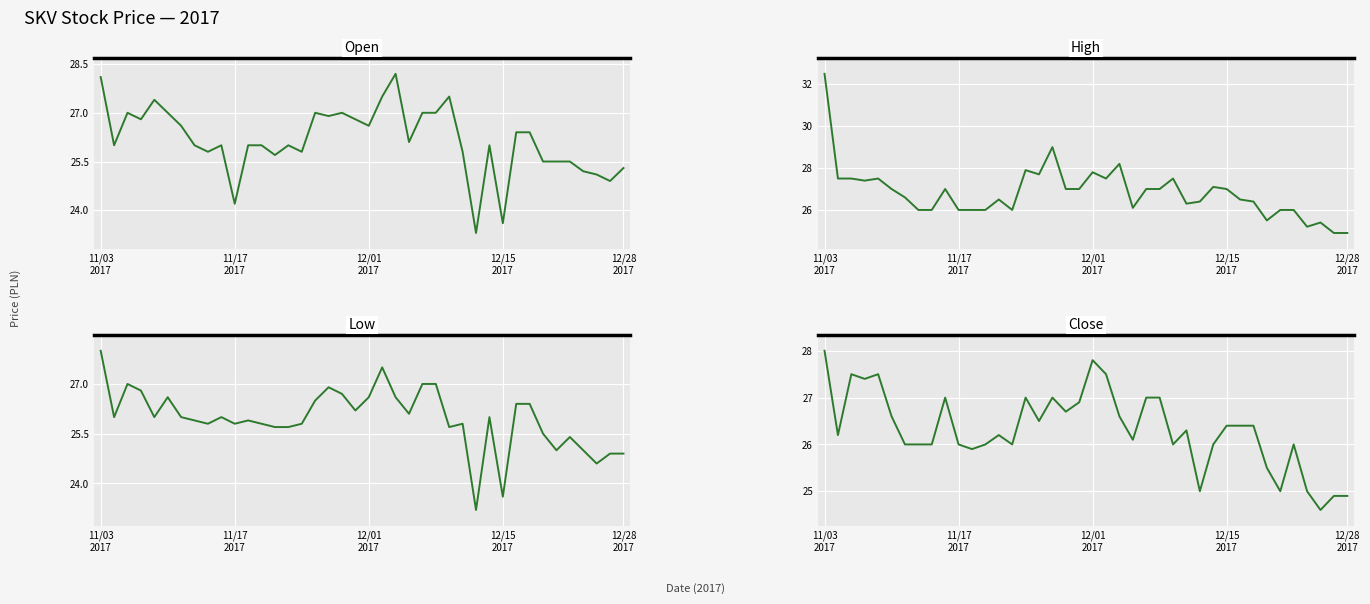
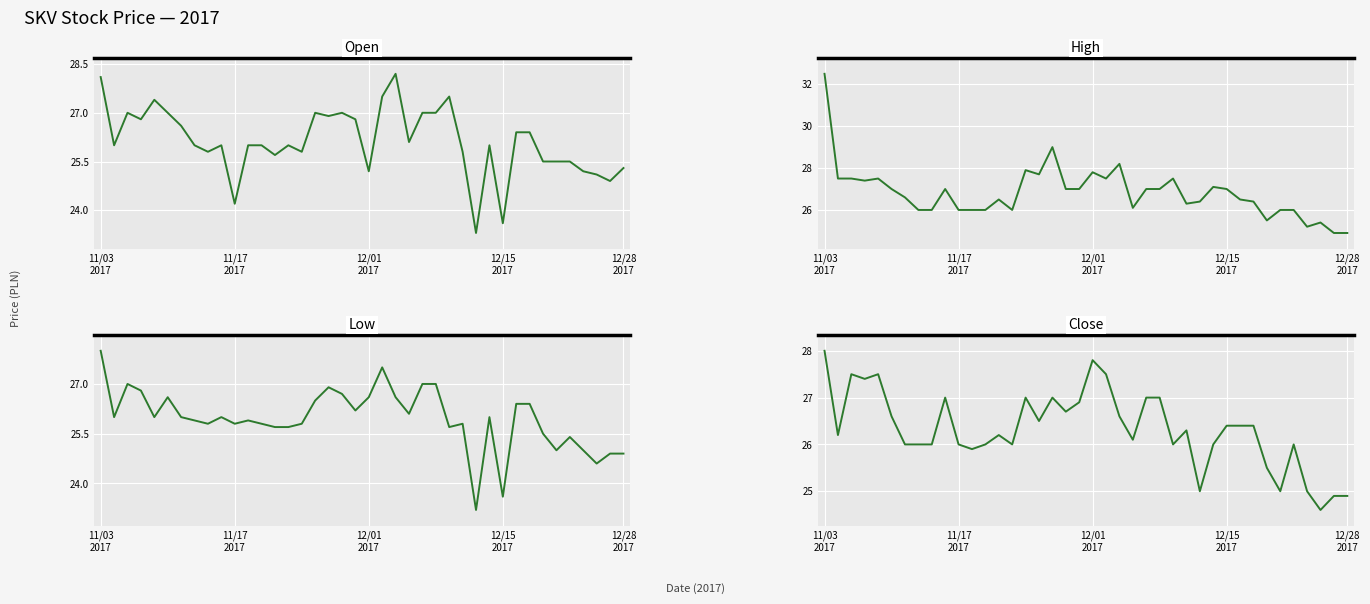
  {
    "Open": {
      "11/03 2017": 28.1,
      "11/17 2017": 24.2,
-     "12/01 2017": 26.6,
+     "12/01 2017": 25.2,
      "12/15 2017": 23.6,
      "12/28 2017": 25.3
    },
    "High": {
      "11/03 2017": 32.5,
      "11/17 2017": 26.0,
      "12/01 2017": 27.8,
      "12/15 2017": 27.0,
      "12/28 2017": 24.9
    },
    "Low": {
      "11/03 2017": 28.0,
      "11/17 2017": 25.8,
      "12/01 2017": 26.6,
      "12/15 2017": 23.6,
      "12/28 2017": 24.9
    },
    "Close": {
      "11/03 2017": 28.0,
      "11/17 2017": 26.0,
      "12/01 2017": 27.8,
      "12/15 2017": 26.4,
      "12/28 2017": 24.9
    }
  }
